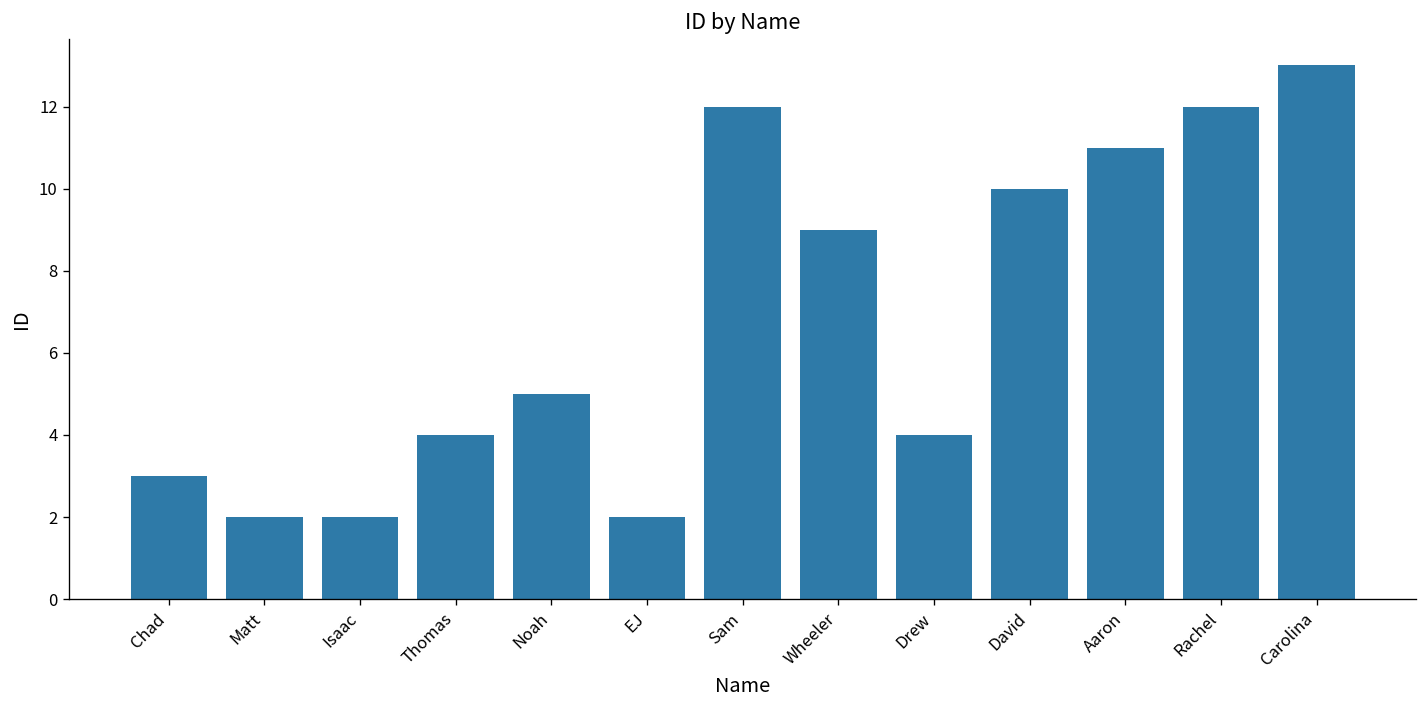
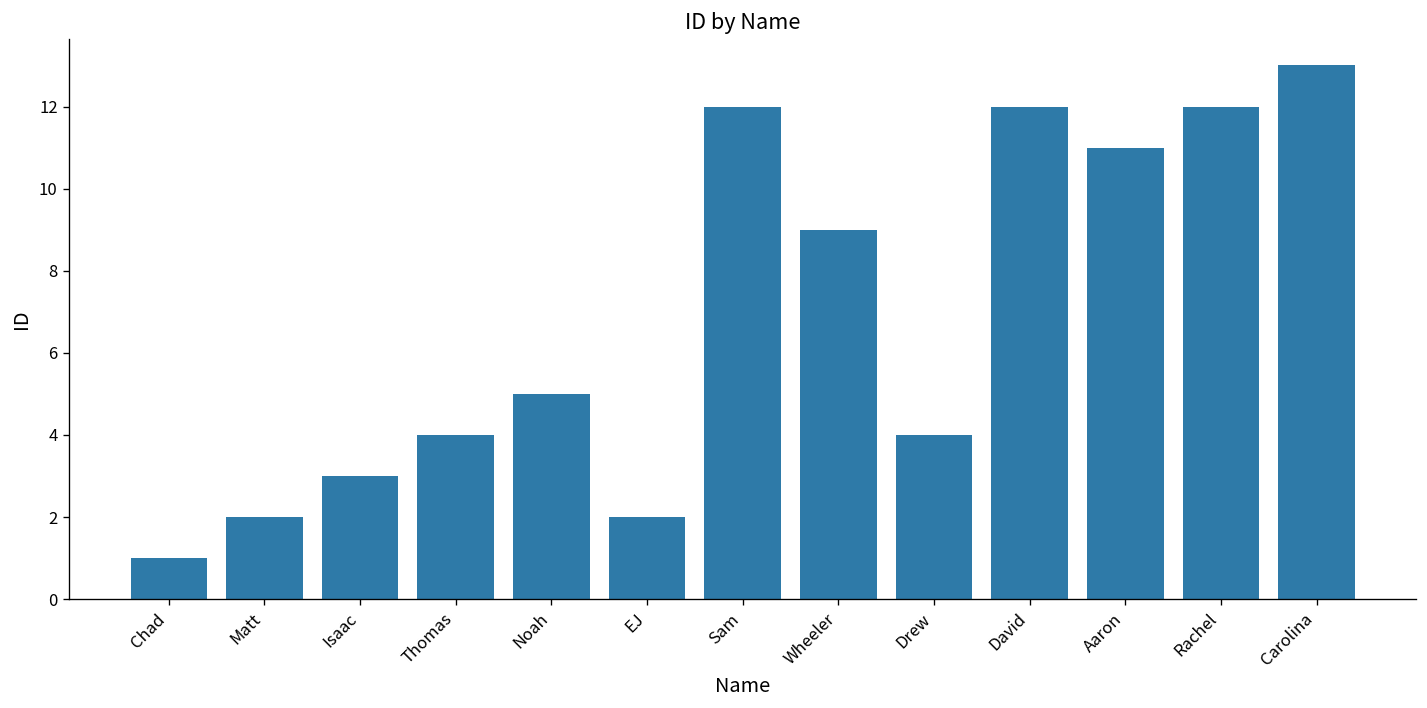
  {
-   "Chad": 3,
+   "Chad": 1,
    "Matt": 2,
-   "Isaac": 2,
+   "Isaac": 3,
    "Thomas": 4,
    "Noah": 5,
    "EJ": 2,
    "Sam": 12,
    "Wheeler": 9,
    "Drew": 4,
-   "David": 10,
+   "David": 12,
    "Aaron": 11,
    "Rachel": 12,
    "Carolina": 13
  }
